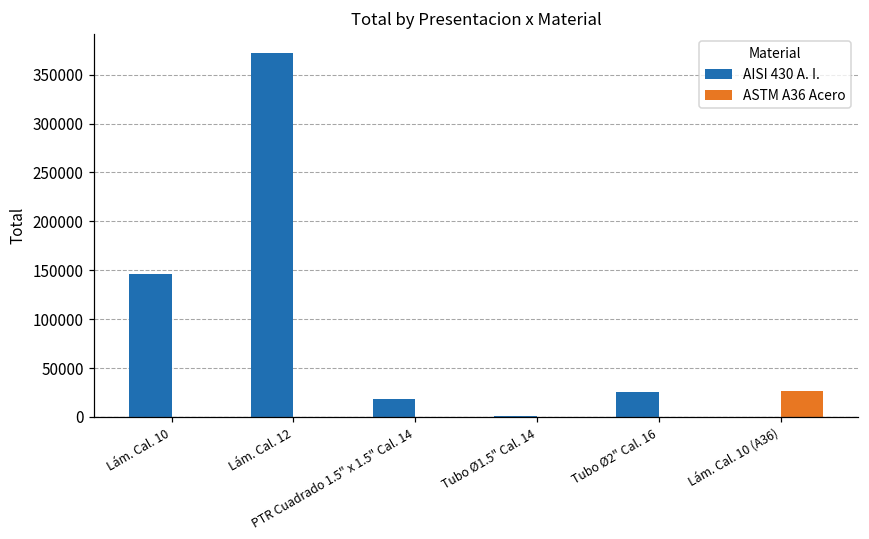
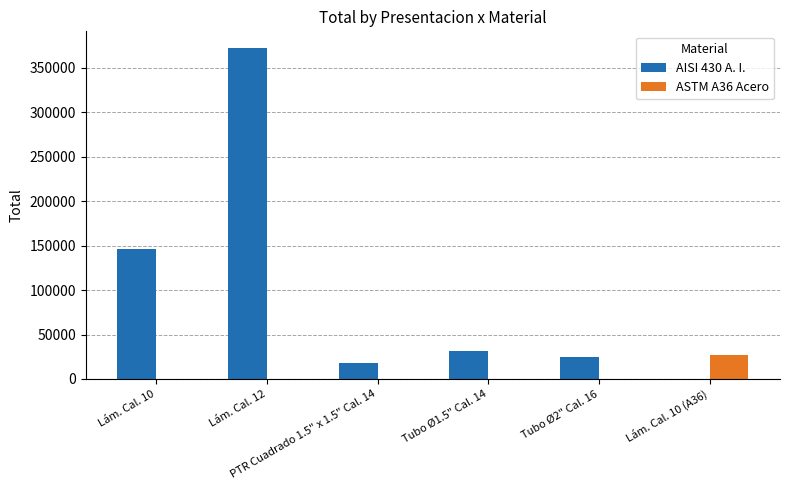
  {
    "AISI 430 A. I.": {
      "Lám. Cal. 10": 150000,
      "Lám. Cal. 12": 370000,
      "PTR Cuadrado 1.5\" x 1.5\" Cal. 14": 20000,
-     "Tubo Ø1.5\" Cal. 14": 0,
+     "Tubo Ø1.5\" Cal. 14": 30000,
      "Tubo Ø2\" Cal. 16": 30000,
      "Lám. Cal. 10 (A36)": 0
    },
    "ASTM A36 Acero": {
      "Lám. Cal. 10": 0,
      "Lám. Cal. 12": 0,
      "PTR Cuadrado 1.5\" x 1.5\" Cal. 14": 0,
      "Tubo Ø1.5\" Cal. 14": 0,
      "Tubo Ø2\" Cal. 16": 0,
      "Lám. Cal. 10 (A36)": 30000
    }
  }
